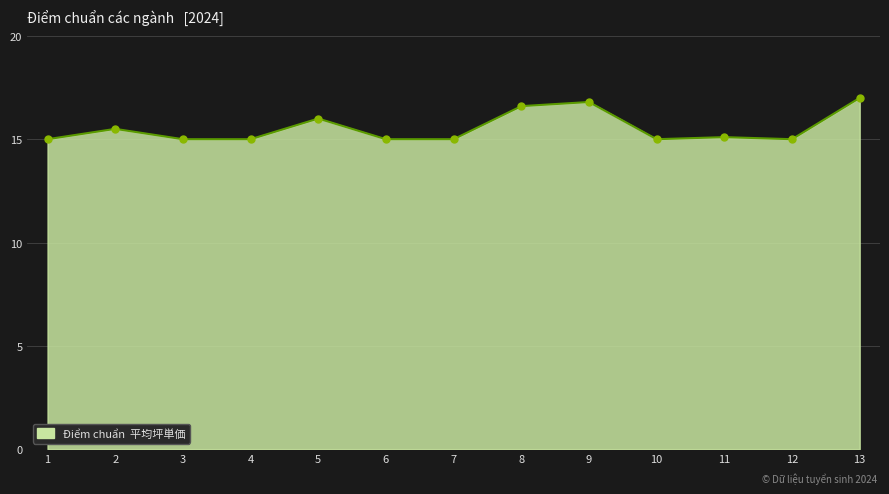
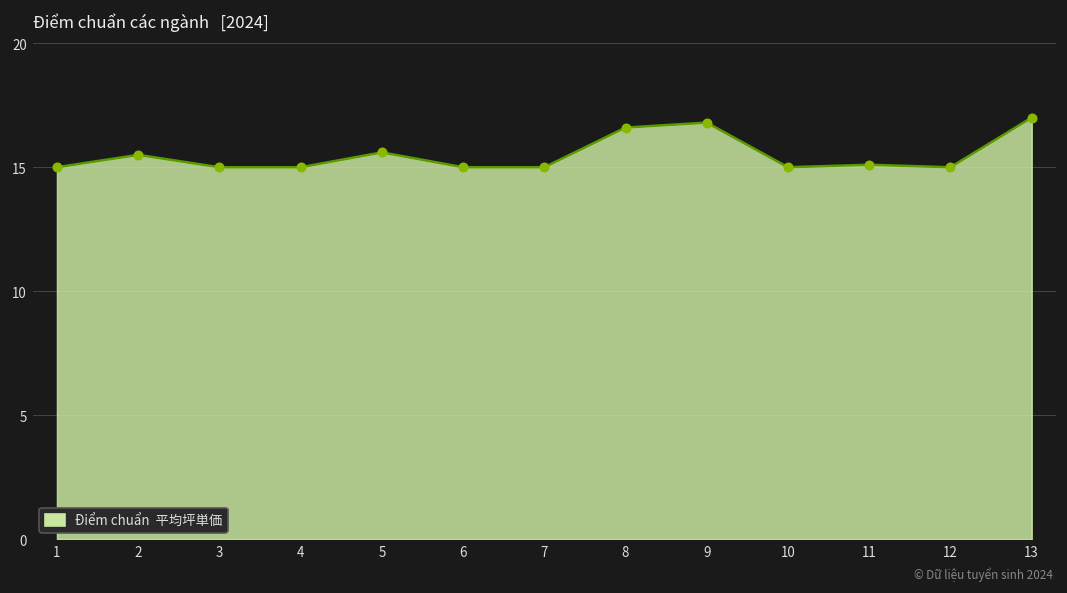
  {
    "1": 15.0,
    "2": 15.5,
    "3": 15.0,
    "4": 15.0,
-   "5": 16.0,
+   "5": 15.6,
    "6": 15.0,
    "7": 15.0,
    "8": 16.6,
    "9": 16.8,
    "10": 15.0,
    "11": 15.1,
    "12": 15.0,
    "13": 17.0
  }
